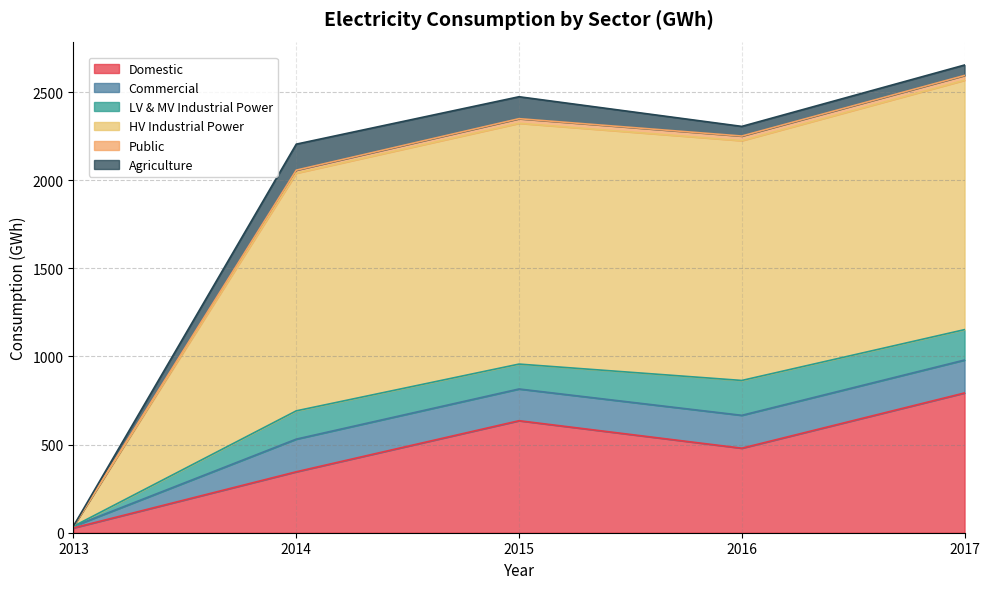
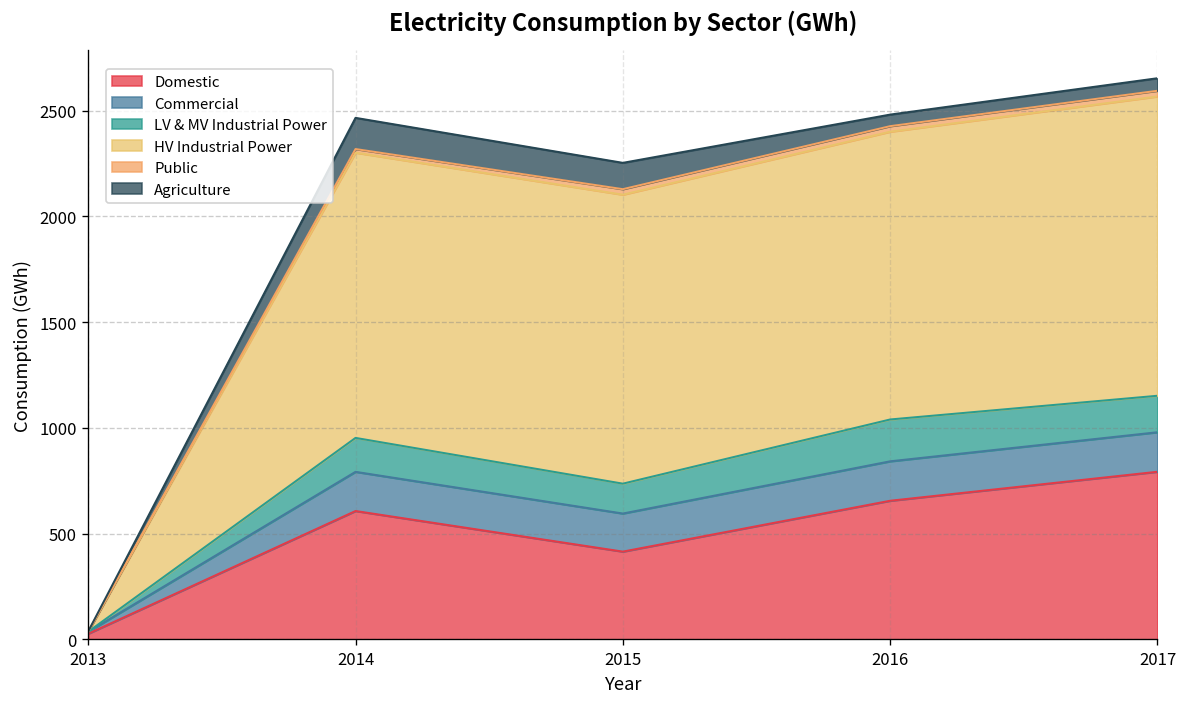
  {
    "Domestic": {
-     "2014": 350,
-     "2015": 640,
-     "2016": 480,
+     "2014": 610,
+     "2015": 420,
+     "2016": 660,
      "2017": 790
    },
    "Agriculture": {
      "2014": 150,
      "2015": 120,
      "2016": 50,
      "2017": 60
    }
  }
